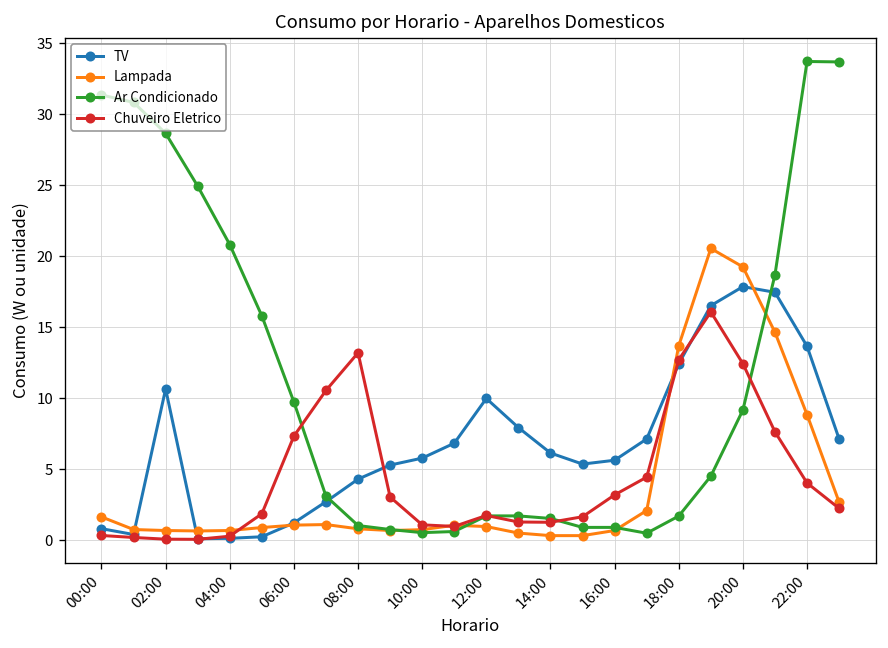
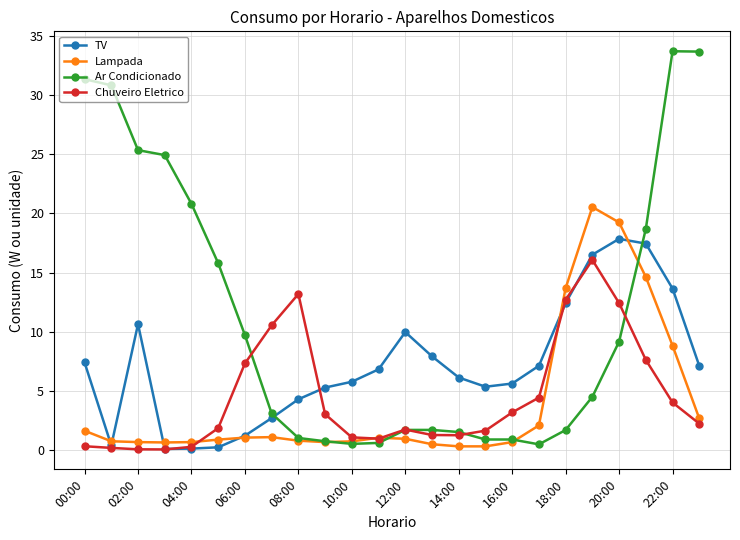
  {
    "TV": {
-     "00:00": 0.8,
+     "00:00": 7.4,
      "02:00": 10.6,
      "08:00": 4.3,
      "10:00": 5.8,
      "12:00": 10.0,
      "14:00": 6.1,
      "16:00": 5.6,
      "18:00": 12.4,
      "20:00": 17.9,
      "22:00": 13.7
    },
    "Lampada": {
      "00:00": 1.6,
      "02:00": 0.7,
      "04:00": 0.7,
      "08:00": 0.8,
      "12:00": 1.0,
      "14:00": 0.3,
      "16:00": 0.7,
      "18:00": 13.7,
      "20:00": 19.2,
      "22:00": 8.8
    },
    "Ar Condicionado": {
-     "02:00": 28.7,
+     "02:00": 25.4,
      "04:00": 20.8,
      "06:00": 9.7,
      "08:00": 1.0,
      "14:00": 1.5,
      "16:00": 0.9,
      "18:00": 1.7,
      "20:00": 9.2,
      "22:00": 33.7
    },
    "Chuveiro Eletrico": {
      "00:00": 0.3,
      "02:00": 0.1,
      "06:00": 7.3,
      "08:00": 13.2,
      "10:00": 1.1,
      "14:00": 1.3,
      "16:00": 3.2,
      "18:00": 12.7,
      "20:00": 12.4,
      "22:00": 4.0
    }
  }
